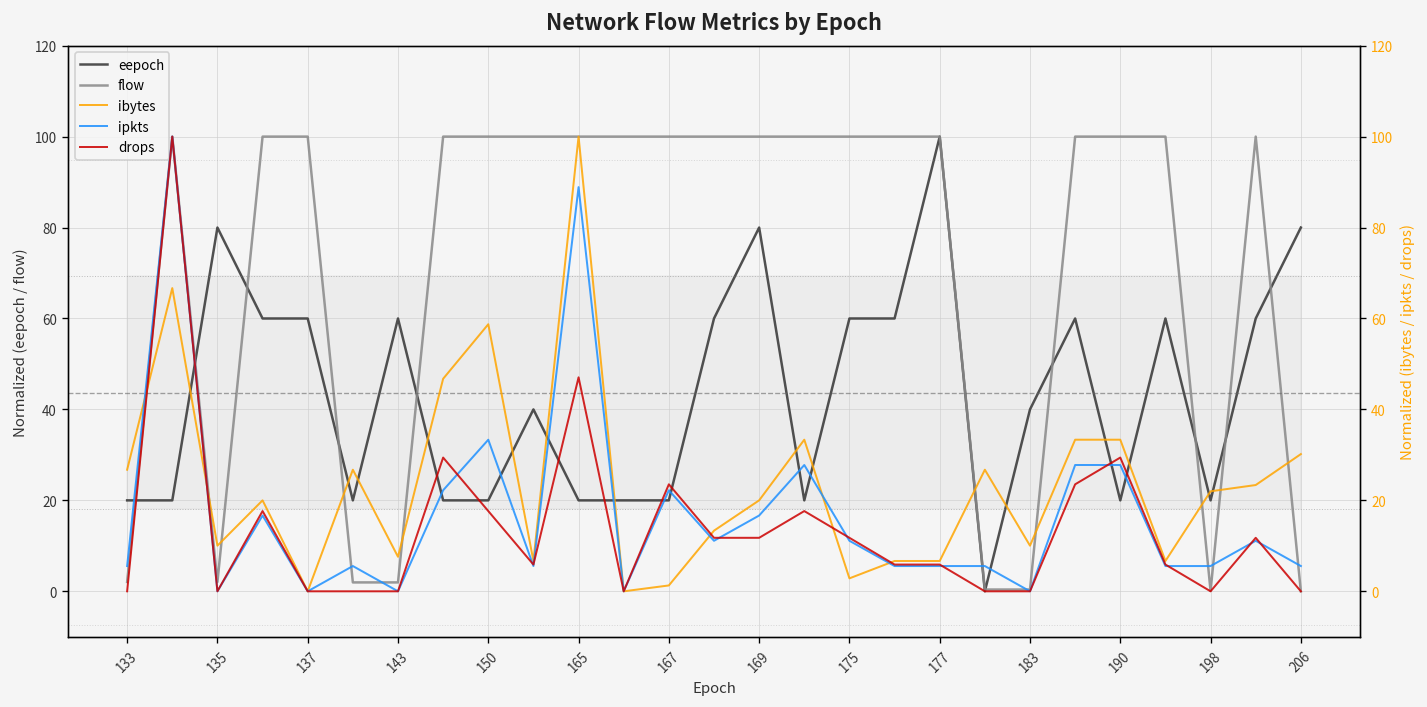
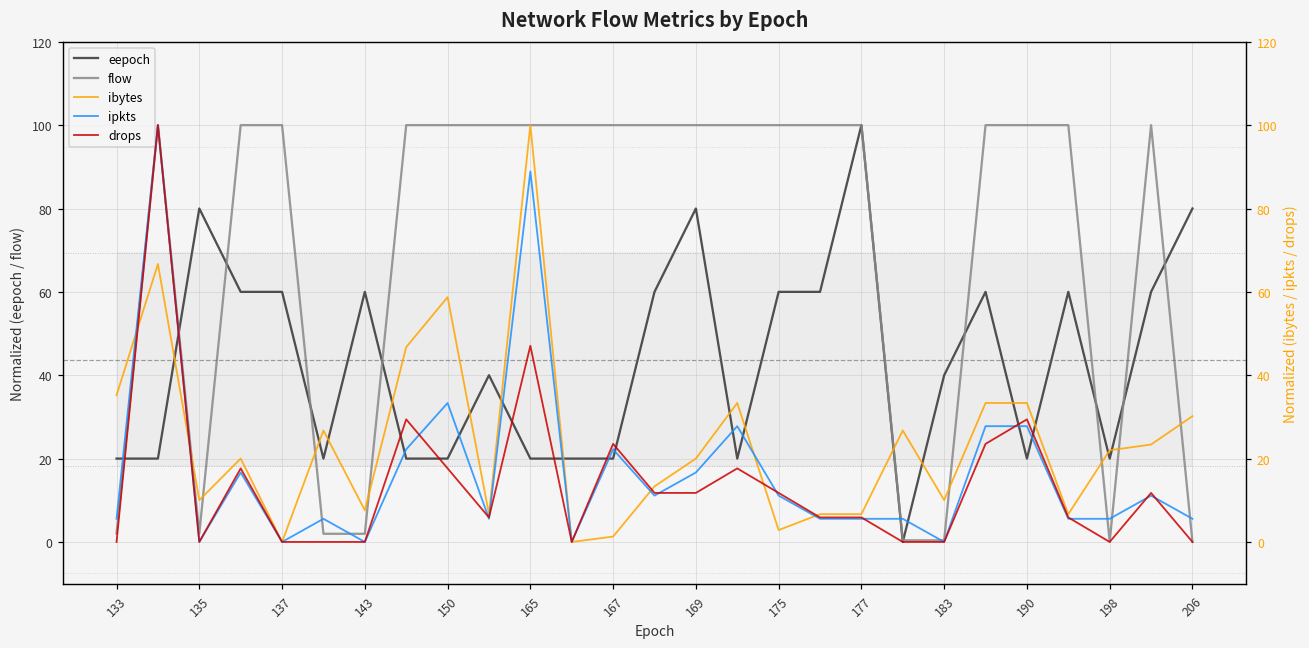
  {
    "eepoch": {
      "133": 20,
      "135": 80,
      "137": 60,
      "143": 60,
      "150": 20,
      "165": 20,
      "167": 20,
      "169": 80,
      "175": 60,
      "183": 40,
      "190": 20,
      "198": 20,
      "206": 80
    },
    "flow": {
      "133": 2,
      "135": 2,
      "137": 100,
      "143": 2,
      "150": 100,
      "165": 100,
      "167": 100,
      "169": 100,
      "175": 100,
      "183": 0,
      "190": 100,
      "198": 0,
      "206": 0
    },
    "ibytes": {
-     "133": 27,
+     "133": 35,
      "135": 10,
      "143": 8,
      "150": 59,
      "165": 100,
      "167": 1,
      "169": 20,
      "175": 3,
      "177": 7,
      "183": 10,
      "190": 33,
      "198": 22,
      "206": 30
    },
    "ipkts": {
      "133": 6,
      "150": 33,
      "165": 89,
      "167": 22,
      "169": 17,
      "190": 28,
      "198": 6,
      "206": 6
    },
    "drops": {
      "133": 0,
      "150": 18,
      "165": 47,
      "167": 24,
      "169": 12,
      "190": 29,
      "198": 0,
      "206": 0
    }
  }
